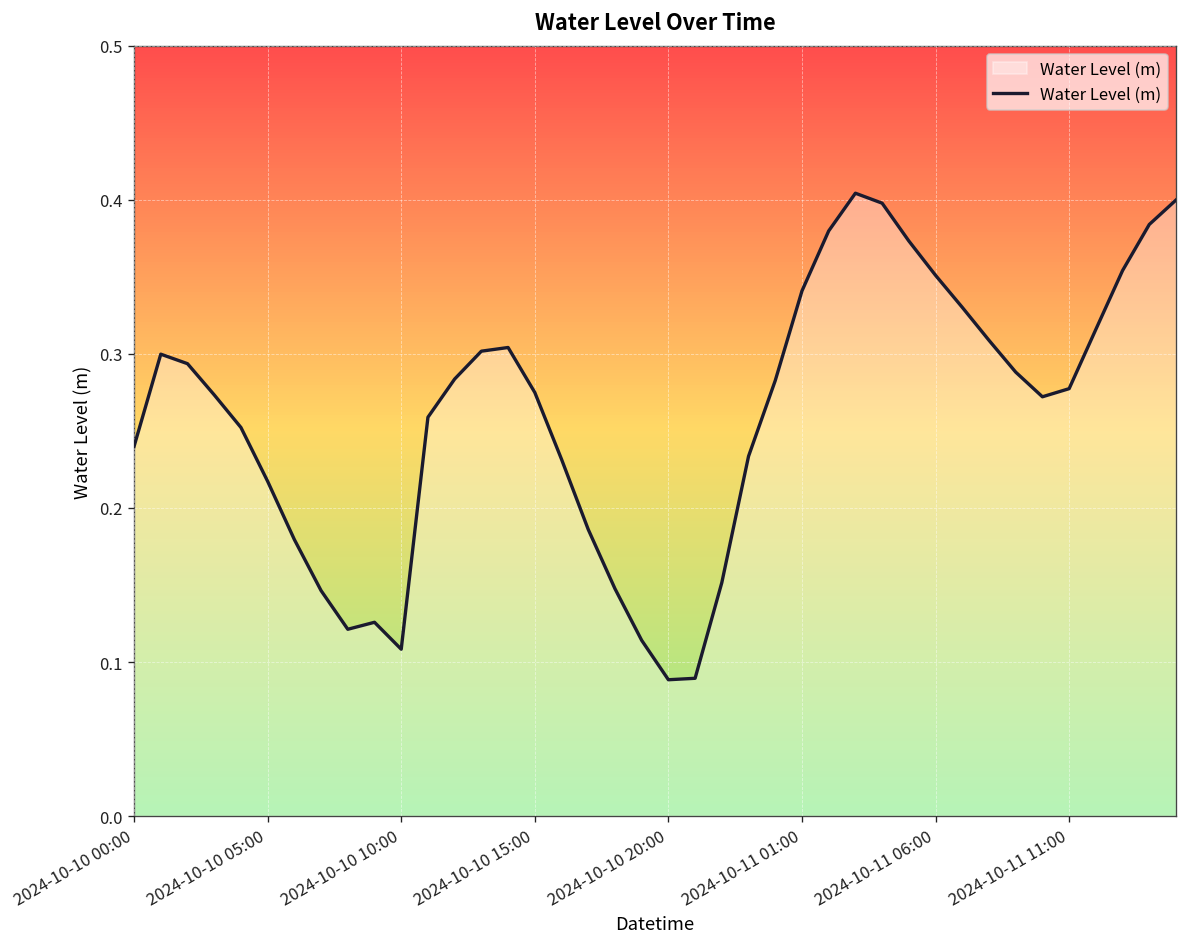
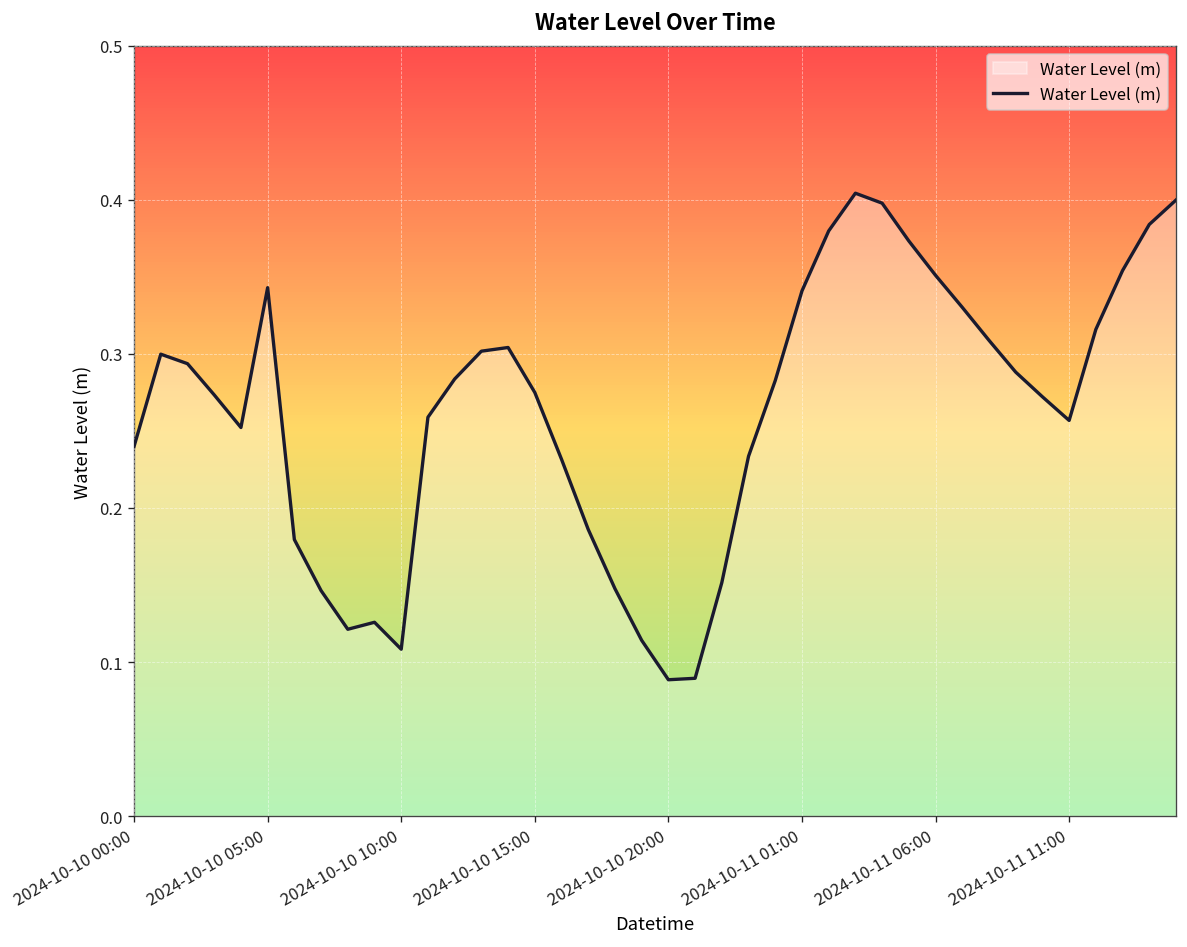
  {
    "2024-10-10 00:00": 0.240,
-   "2024-10-10 05:00": 0.217,
+   "2024-10-10 05:00": 0.343,
    "2024-10-10 10:00": 0.108,
    "2024-10-10 15:00": 0.275,
    "2024-10-10 20:00": 0.088,
    "2024-10-11 01:00": 0.341,
    "2024-10-11 06:00": 0.351,
-   "2024-10-11 11:00": 0.277
+   "2024-10-11 11:00": 0.257
  }
